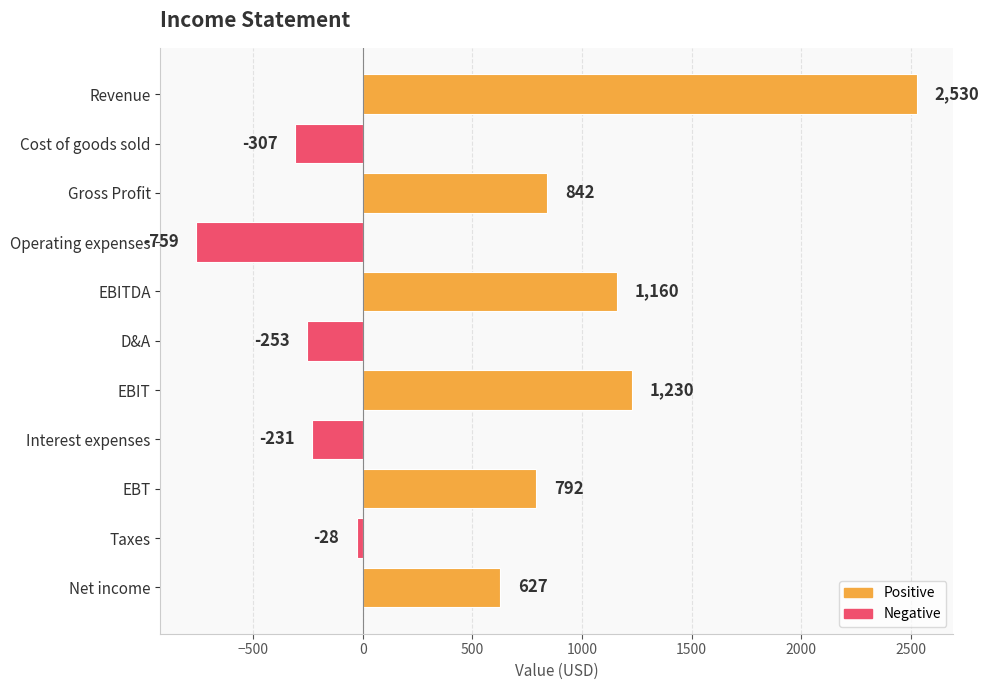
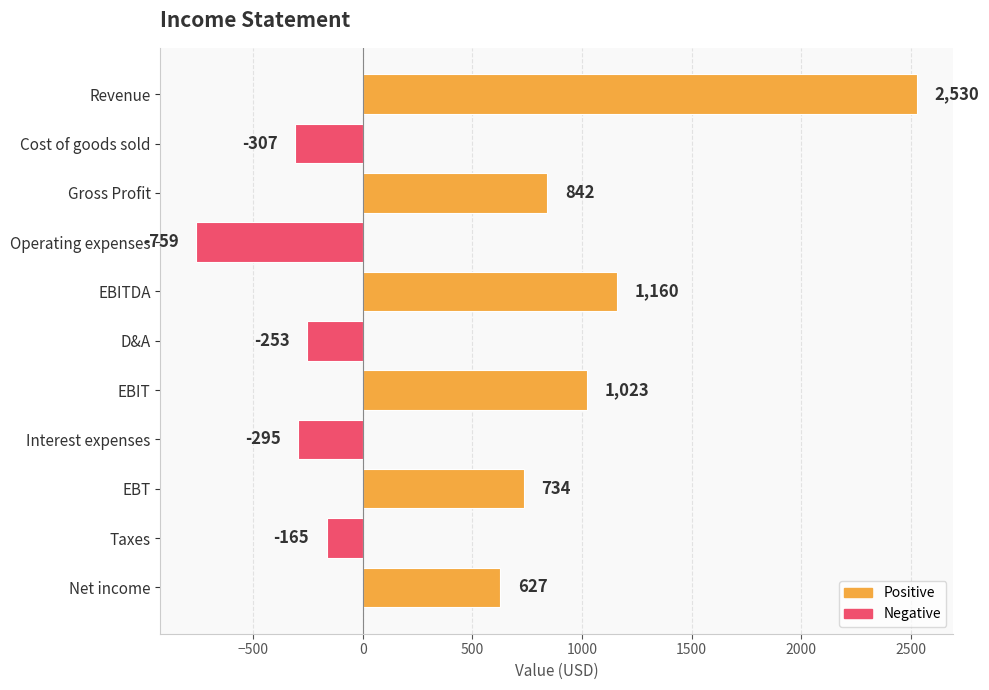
  {
    "Revenue": "2,530",
    "Cost of goods sold": "-307",
    "Gross Profit": "842",
    "Operating expenses": "-759",
    "EBITDA": "1,160",
    "D&A": "-253",
-   "EBIT": "1,230",
-   "Interest expenses": "-231",
-   "EBT": "792",
-   "Taxes": "-28",
+   "EBIT": "1,023",
+   "Interest expenses": "-295",
+   "EBT": "734",
+   "Taxes": "-165",
    "Net income": "627"
  }
